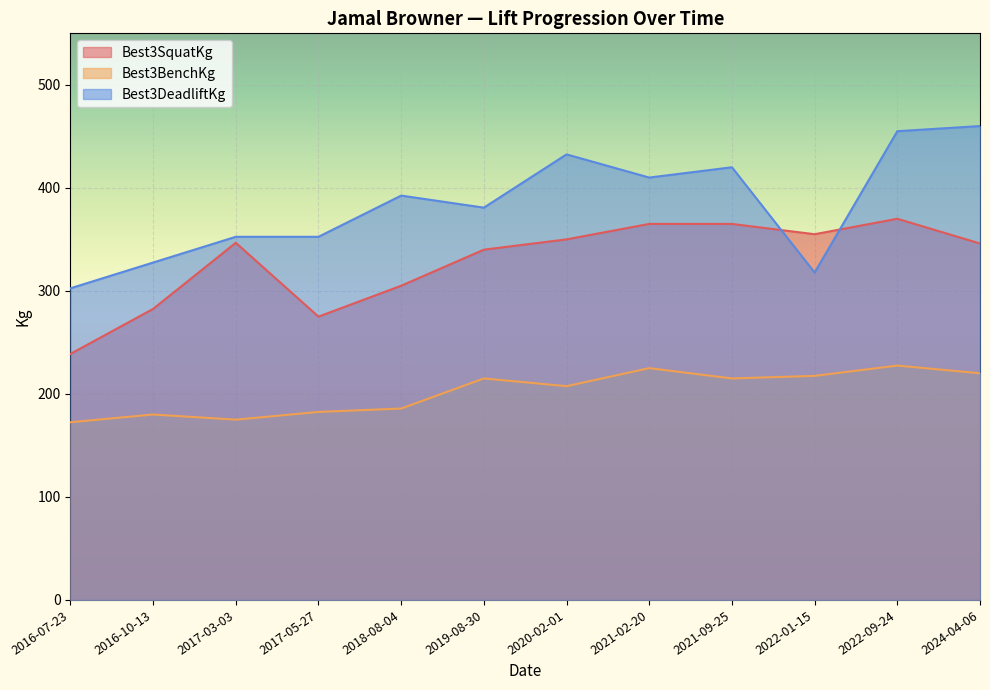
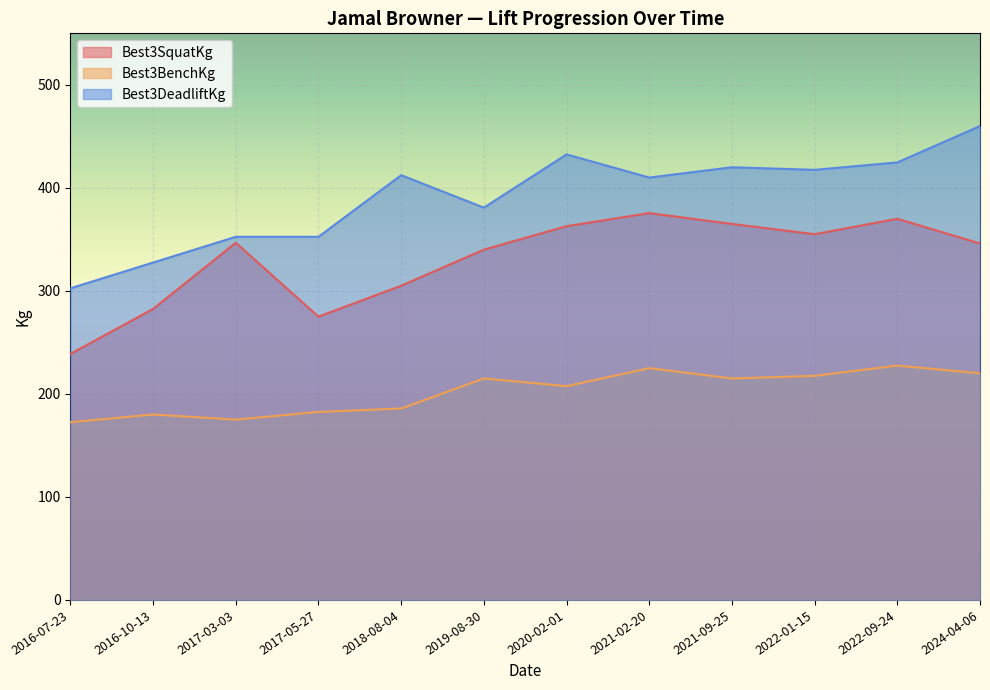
  {
    "Best3SquatKg": {
      "2016-07-23": 239,
      "2016-10-13": 283,
      "2017-03-03": 347,
      "2017-05-27": 275,
      "2018-08-04": 305,
      "2019-08-30": 340,
-     "2020-02-01": 350,
-     "2021-02-20": 365,
+     "2020-02-01": 363,
+     "2021-02-20": 376,
      "2021-09-25": 365,
      "2022-01-15": 355,
      "2022-09-24": 370,
      "2024-04-06": 346
    },
    "Best3BenchKg": {
      "2016-07-23": 173,
      "2016-10-13": 180,
      "2017-03-03": 175,
      "2017-05-27": 183,
      "2018-08-04": 186,
      "2019-08-30": 215,
      "2020-02-01": 208,
      "2021-02-20": 225,
      "2021-09-25": 215,
      "2022-01-15": 218,
      "2022-09-24": 228,
      "2024-04-06": 220
    },
    "Best3DeadliftKg": {
      "2016-07-23": 303,
      "2016-10-13": 328,
      "2017-03-03": 353,
      "2017-05-27": 353,
-     "2018-08-04": 393,
+     "2018-08-04": 412,
      "2019-08-30": 381,
      "2020-02-01": 433,
      "2021-02-20": 410,
      "2021-09-25": 420,
-     "2022-01-15": 318,
-     "2022-09-24": 455,
+     "2022-01-15": 418,
+     "2022-09-24": 425,
      "2024-04-06": 460
    }
  }
